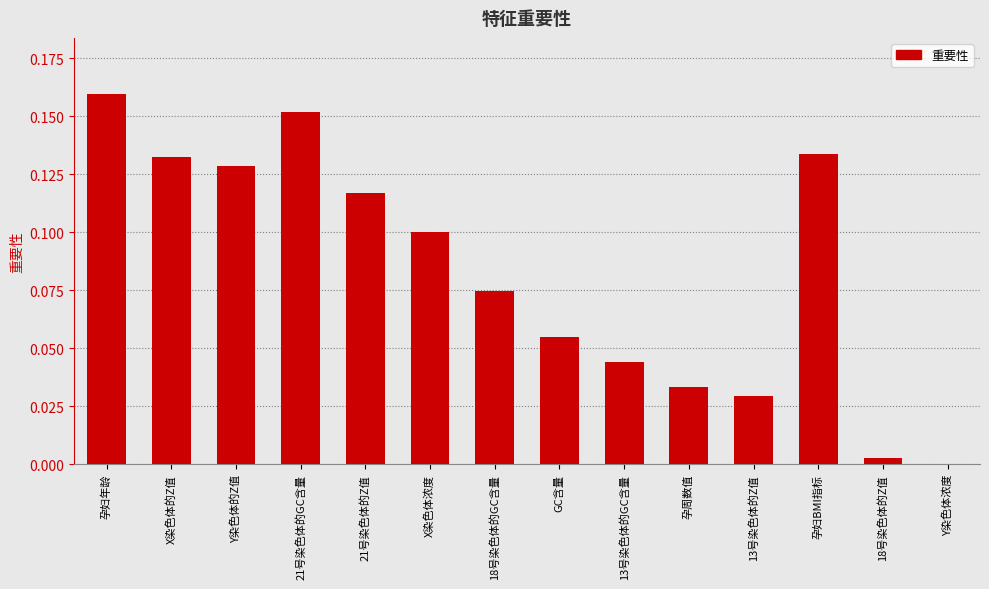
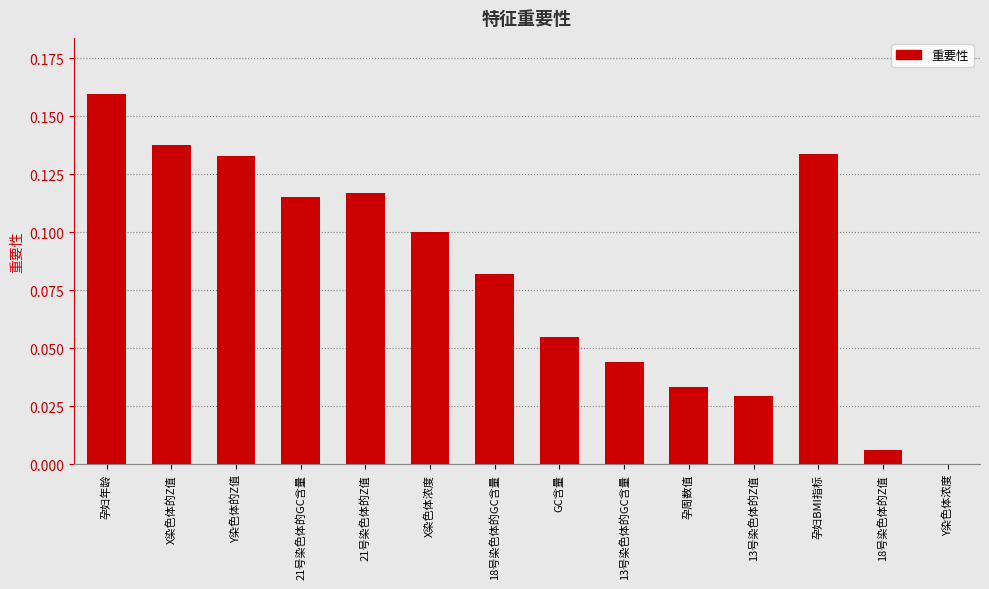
  {
    "孕妇年龄": 0.160,
-   "X染色体的Z值": 0.133,
-   "Y染色体的Z值": 0.129,
-   "21号染色体的GC含量": 0.152,
+   "X染色体的Z值": 0.138,
+   "Y染色体的Z值": 0.133,
+   "21号染色体的GC含量": 0.115,
    "21号染色体的Z值": 0.117,
    "X染色体浓度": 0.100,
-   "18号染色体的GC含量": 0.075,
+   "18号染色体的GC含量": 0.082,
    "GC含量": 0.055,
    "13号染色体的GC含量": 0.044,
    "孕周数值": 0.033,
    "13号染色体的Z值": 0.030,
    "孕妇BMI指标": 0.134,
-   "18号染色体的Z值": 0.003,
+   "18号染色体的Z值": 0.006,
    "Y染色体浓度": 0.000
  }
